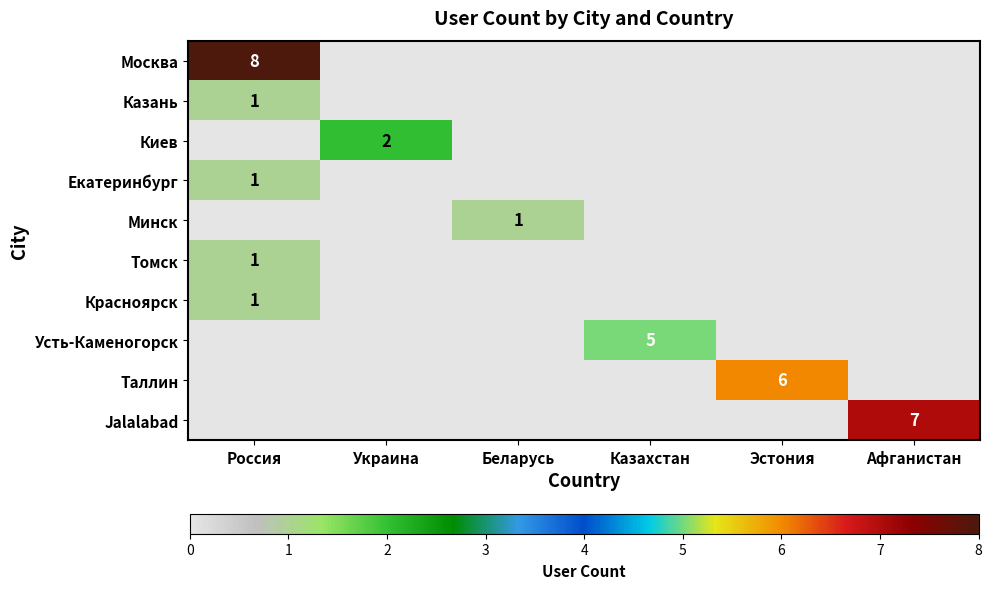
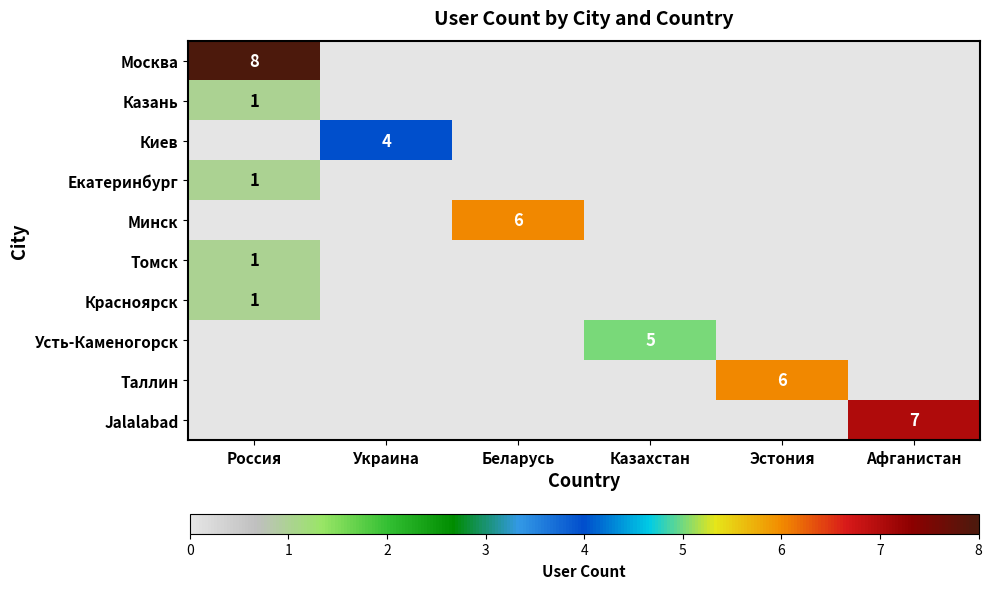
  {
    "Москва": {
      "Россия": 8
    },
    "Казань": {
      "Россия": 1
    },
    "Киев": {
-     "Украина": 2
+     "Украина": 4
    },
    "Екатеринбург": {
      "Россия": 1
    },
    "Минск": {
-     "Беларусь": 1
+     "Беларусь": 6
    },
    "Томск": {
      "Россия": 1
    },
    "Красноярск": {
      "Россия": 1
    },
    "Усть-Каменогорск": {
      "Казахстан": 5
    },
    "Таллин": {
      "Эстония": 6
    },
    "Jalalabad": {
      "Афганистан": 7
    }
  }
